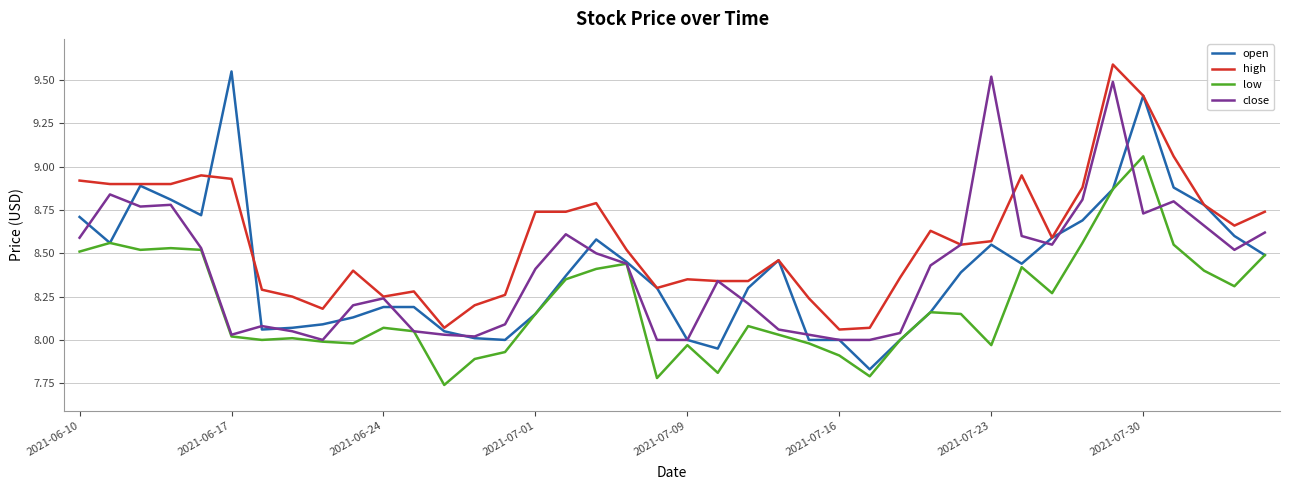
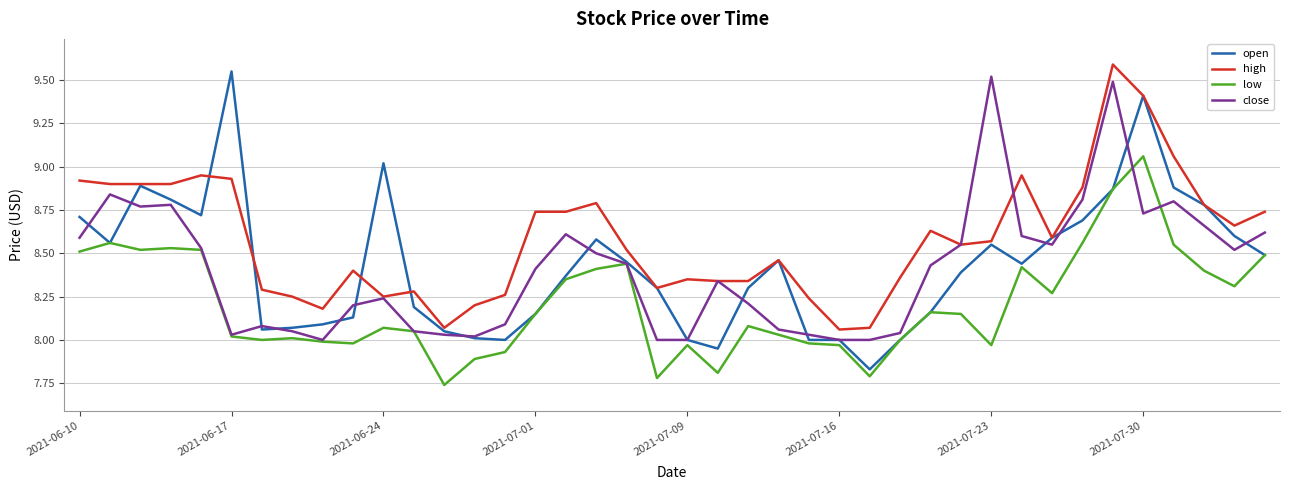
  {
    "open": {
      "2021-06-10": 8.71,
      "2021-06-17": 9.55,
-     "2021-06-24": 8.19,
+     "2021-06-24": 9.02,
      "2021-07-23": 8.55
    },
    "high": {
      "2021-06-10": 8.92,
      "2021-06-17": 8.93,
      "2021-07-01": 8.74,
      "2021-07-09": 8.35,
      "2021-07-16": 8.06,
      "2021-07-23": 8.57
    },
    "low": {
      "2021-06-10": 8.51,
      "2021-06-24": 8.07,
      "2021-07-09": 7.97,
-     "2021-07-16": 7.91,
+     "2021-07-16": 7.97,
      "2021-07-23": 7.97,
      "2021-07-30": 9.06
    },
    "close": {
      "2021-06-10": 8.59,
      "2021-07-01": 8.41,
      "2021-07-23": 9.52,
      "2021-07-30": 8.73
    }
  }
